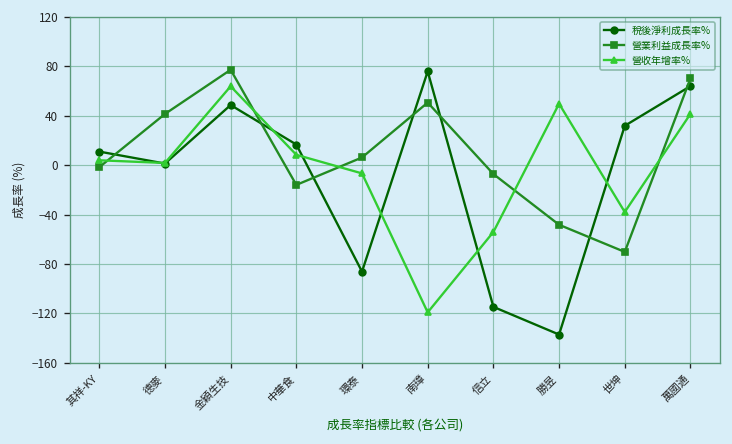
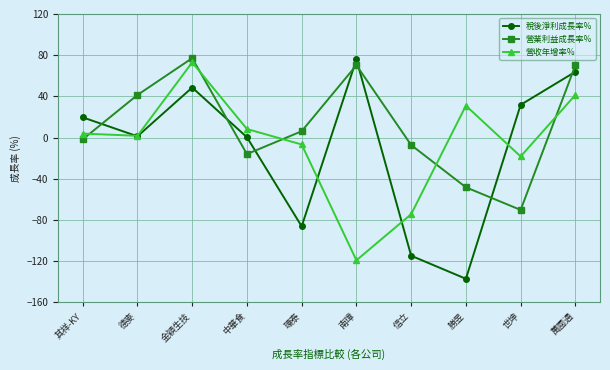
  {
    "稅後淨利成長率%": {
-     "其祥-KY": 11,
+     "其祥-KY": 20,
      "金穎生技": 49,
-     "中華食": 17,
+     "中華食": 0,
      "環泰": -86,
      "南璋": 76,
      "信立": -115,
      "勝昱": -137,
      "世坤": 32,
      "萬國通": 64
    },
    "營業利益成長率%": {
      "其祥-KY": -2,
      "德麥": 41,
      "金穎生技": 77,
      "中華食": -16,
      "環泰": 6,
-     "南璋": 51,
+     "南璋": 70,
      "信立": -7,
      "勝昱": -48,
      "世坤": -70,
      "萬國通": 70
    },
    "營收年增率%": {
      "其祥-KY": 4,
-     "金穎生技": 64,
+     "金穎生技": 73,
      "中華食": 8,
      "環泰": -7,
      "南璋": -119,
-     "信立": -54,
-     "勝昱": 50,
-     "世坤": -38,
+     "信立": -74,
+     "勝昱": 31,
+     "世坤": -18,
      "萬國通": 41
    }
  }
